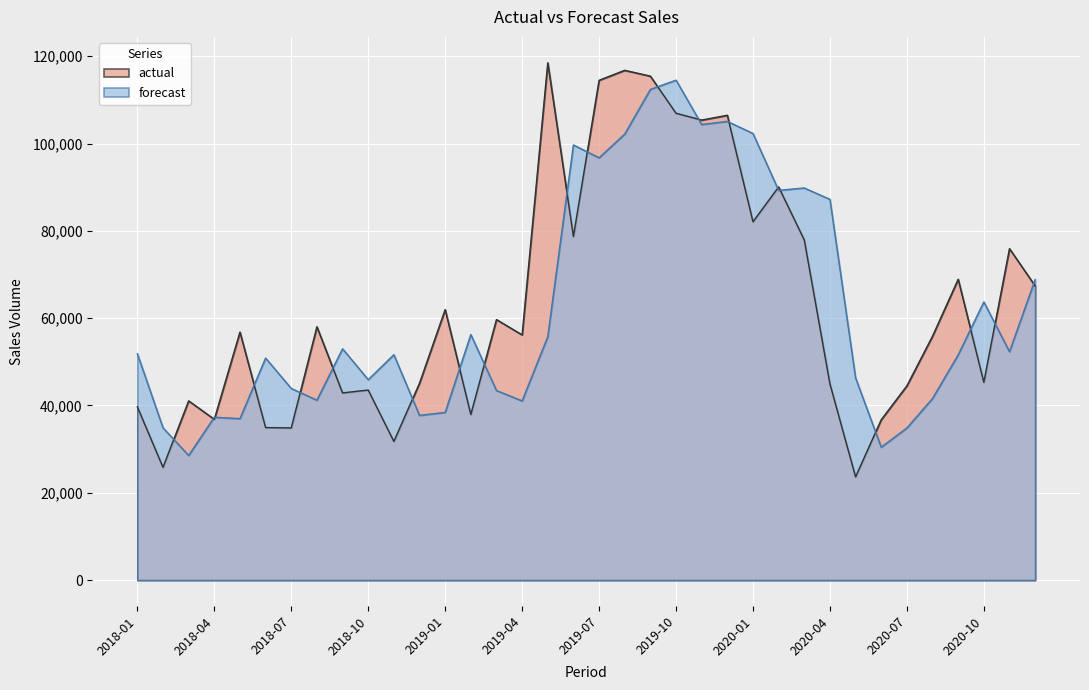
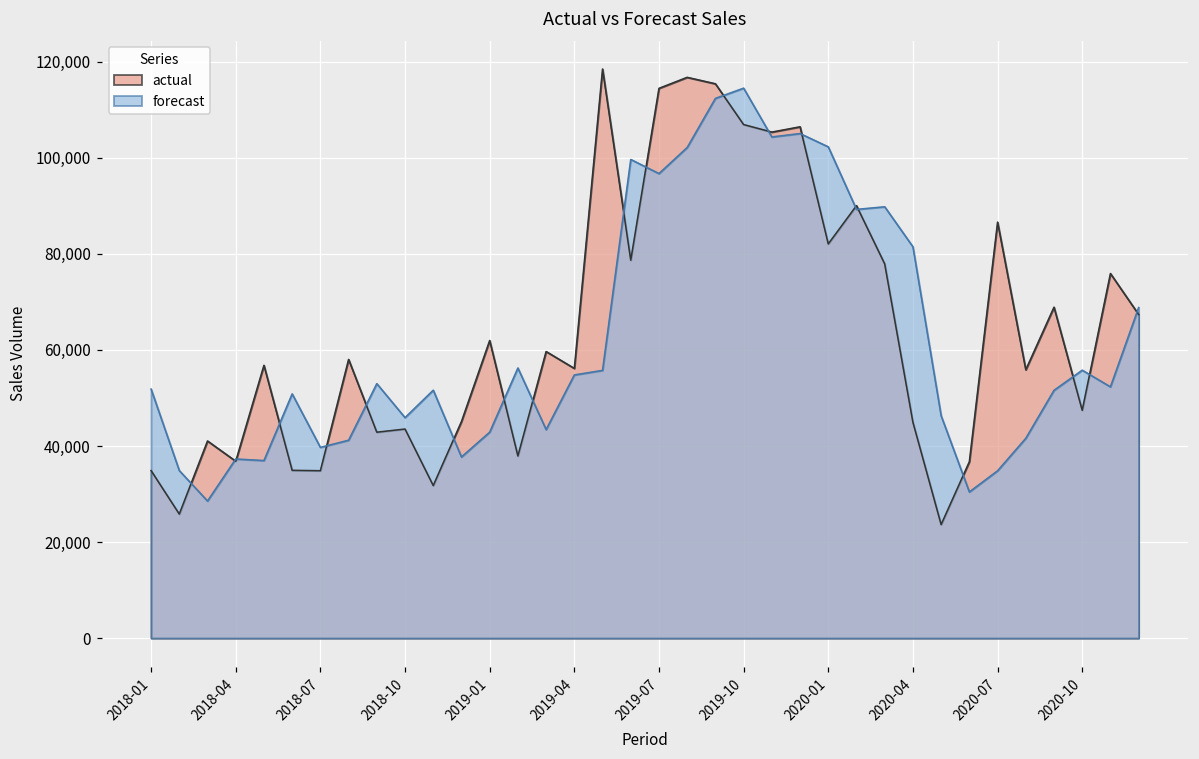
  {
    "actual": {
-     "2018-01": "40,000",
+     "2018-01": "35,000",
      "2018-07": "35,000",
      "2018-10": "44,000",
      "2019-01": "62,000",
      "2019-04": "56,000",
      "2019-07": "114,000",
      "2019-10": "107,000",
      "2020-01": "82,000",
      "2020-04": "45,000",
-     "2020-07": "45,000",
-     "2020-10": "45,000"
+     "2020-07": "87,000",
+     "2020-10": "47,000"
    },
    "forecast": {
      "2018-01": "52,000",
-     "2018-07": "44,000",
+     "2018-07": "40,000",
      "2018-10": "46,000",
-     "2019-01": "38,000",
-     "2019-04": "41,000",
+     "2019-01": "43,000",
+     "2019-04": "55,000",
      "2019-07": "97,000",
      "2019-10": "115,000",
      "2020-01": "102,000",
-     "2020-04": "87,000",
+     "2020-04": "81,000",
      "2020-07": "35,000",
-     "2020-10": "64,000"
+     "2020-10": "56,000"
    }
  }
